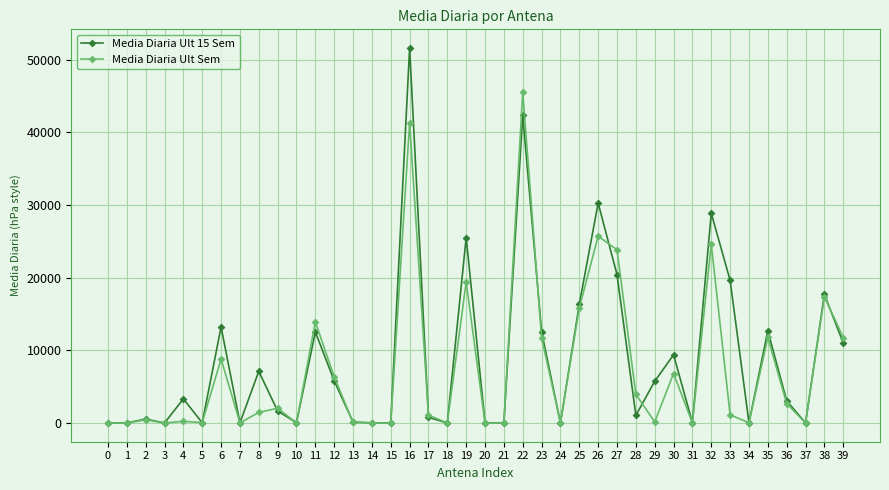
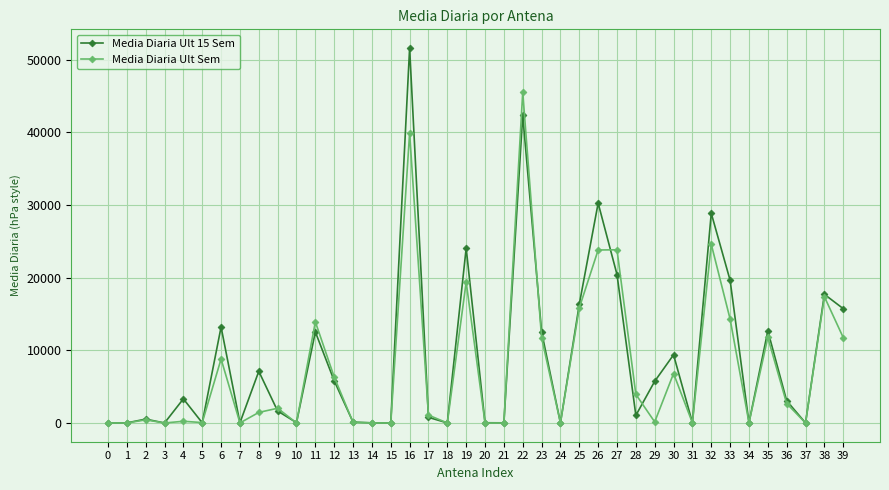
  {
    "Media Diaria Ult 15 Sem": {
      "4": 3000,
      "6": 13000,
      "8": 7000,
      "9": 2000,
      "11": 13000,
      "12": 6000,
      "16": 52000,
-     "19": 26000,
+     "19": 24000,
      "22": 42000,
      "23": 13000,
      "25": 16000,
      "26": 30000,
      "27": 20000,
      "28": 1000,
      "29": 6000,
      "30": 9000,
      "32": 29000,
      "33": 20000,
      "35": 13000,
      "36": 3000,
-     "39": 11000
+     "39": 16000
    },
    "Media Diaria Ult Sem": {
      "4": 0,
      "6": 9000,
      "8": 1000,
      "9": 2000,
      "11": 14000,
      "12": 6000,
-     "16": 41000,
+     "16": 40000,
      "19": 19000,
      "22": 46000,
      "23": 12000,
      "25": 16000,
-     "26": 26000,
+     "26": 24000,
      "27": 24000,
      "28": 4000,
      "29": 0,
      "30": 7000,
      "32": 25000,
-     "33": 1000,
+     "33": 14000,
      "35": 12000,
      "36": 3000,
      "39": 12000
    }
  }
